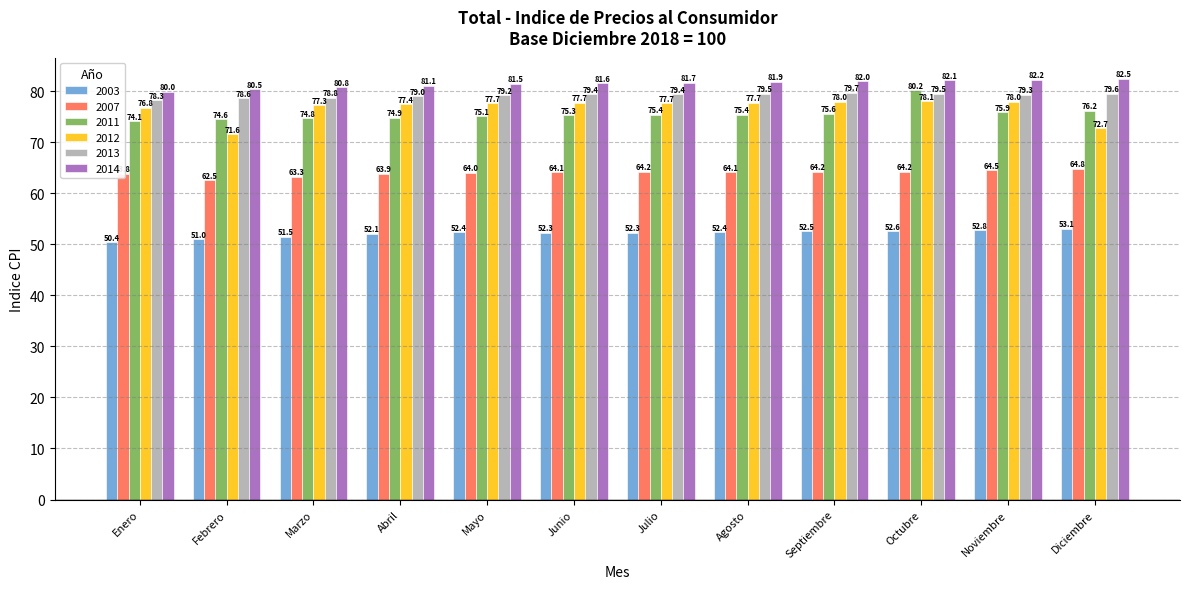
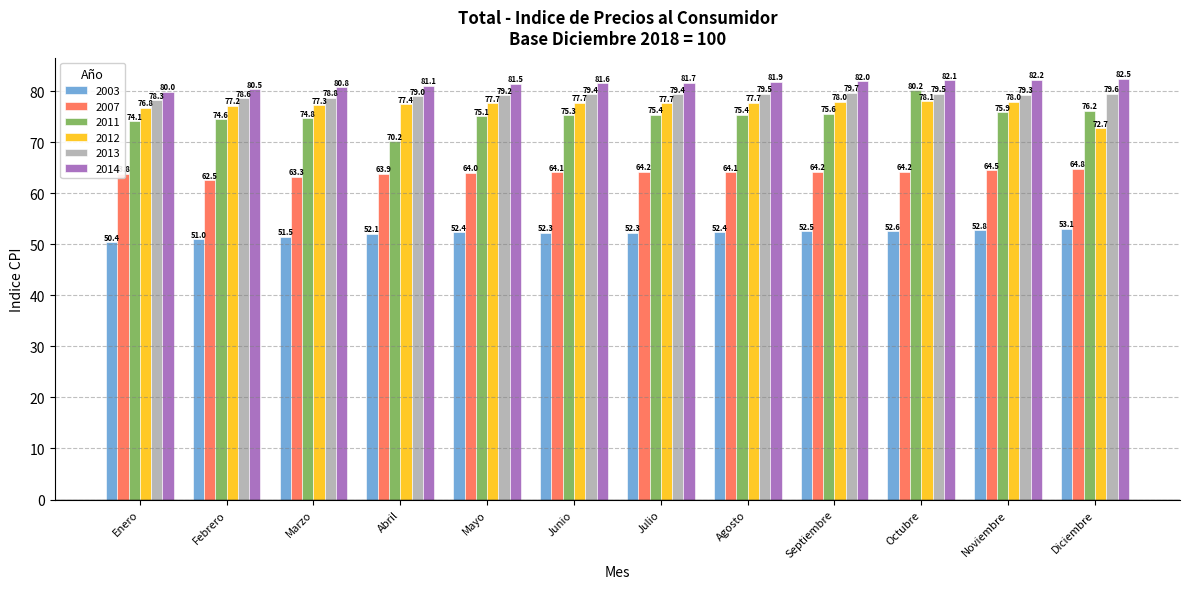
  {
    "2003": {
      "Enero": 50.4,
      "Febrero": 51.0,
      "Marzo": 51.5,
      "Abril": 52.1,
      "Mayo": 52.4,
      "Junio": 52.3,
      "Julio": 52.3,
      "Agosto": 52.4,
      "Septiembre": 52.5,
      "Octubre": 52.6,
      "Noviembre": 52.8,
      "Diciembre": 53.1
    },
    "2007": {
      "Febrero": 62.5,
      "Marzo": 63.3,
      "Abril": 63.9,
      "Mayo": 64.0,
      "Junio": 64.1,
      "Julio": 64.2,
      "Agosto": 64.1,
      "Septiembre": 64.2,
      "Octubre": 64.2,
      "Noviembre": 64.5,
      "Diciembre": 64.8
    },
    "2011": {
      "Enero": 74.1,
      "Febrero": 74.6,
      "Marzo": 74.8,
-     "Abril": 74.9,
+     "Abril": 70.2,
      "Mayo": 75.1,
      "Junio": 75.3,
      "Julio": 75.4,
      "Agosto": 75.4,
      "Septiembre": 75.6,
      "Octubre": 80.2,
      "Noviembre": 75.9,
      "Diciembre": 76.2
    },
    "2012": {
      "Enero": 76.8,
-     "Febrero": 71.6,
+     "Febrero": 77.2,
      "Marzo": 77.3,
      "Abril": 77.4,
      "Mayo": 77.7,
      "Junio": 77.7,
      "Julio": 77.7,
      "Agosto": 77.7,
      "Septiembre": 78.0,
      "Octubre": 78.1,
      "Noviembre": 78.0,
      "Diciembre": 72.7
    },
    "2013": {
      "Enero": 78.3,
      "Febrero": 78.6,
      "Marzo": 78.8,
      "Abril": 79.0,
      "Mayo": 79.2,
      "Junio": 79.4,
      "Julio": 79.4,
      "Agosto": 79.5,
      "Septiembre": 79.7,
      "Octubre": 79.5,
      "Noviembre": 79.3,
      "Diciembre": 79.6
    },
    "2014": {
      "Enero": 80.0,
      "Febrero": 80.5,
      "Marzo": 80.8,
      "Abril": 81.1,
      "Mayo": 81.5,
      "Junio": 81.6,
      "Julio": 81.7,
      "Agosto": 81.9,
      "Septiembre": 82.0,
      "Octubre": 82.1,
      "Noviembre": 82.2,
      "Diciembre": 82.5
    }
  }
